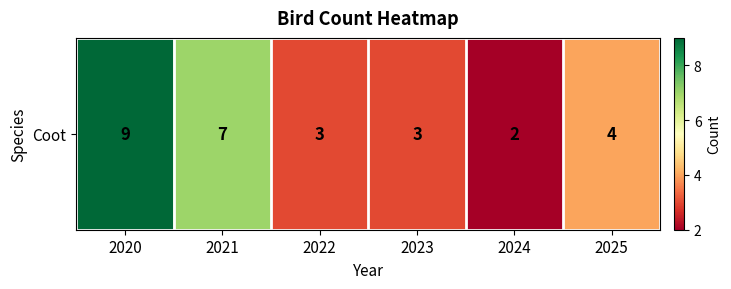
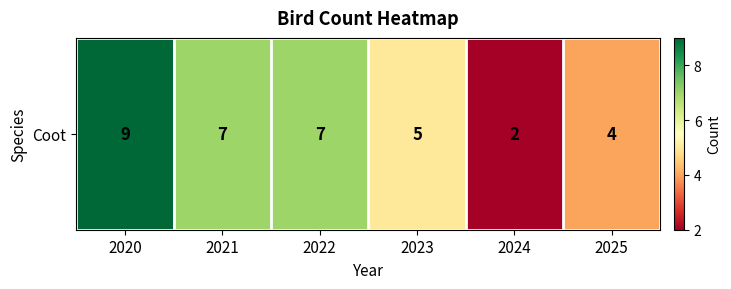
  {
    "Coot": {
      "2020": 9,
      "2021": 7,
-     "2022": 3,
-     "2023": 3,
+     "2022": 7,
+     "2023": 5,
      "2024": 2,
      "2025": 4
    }
  }
